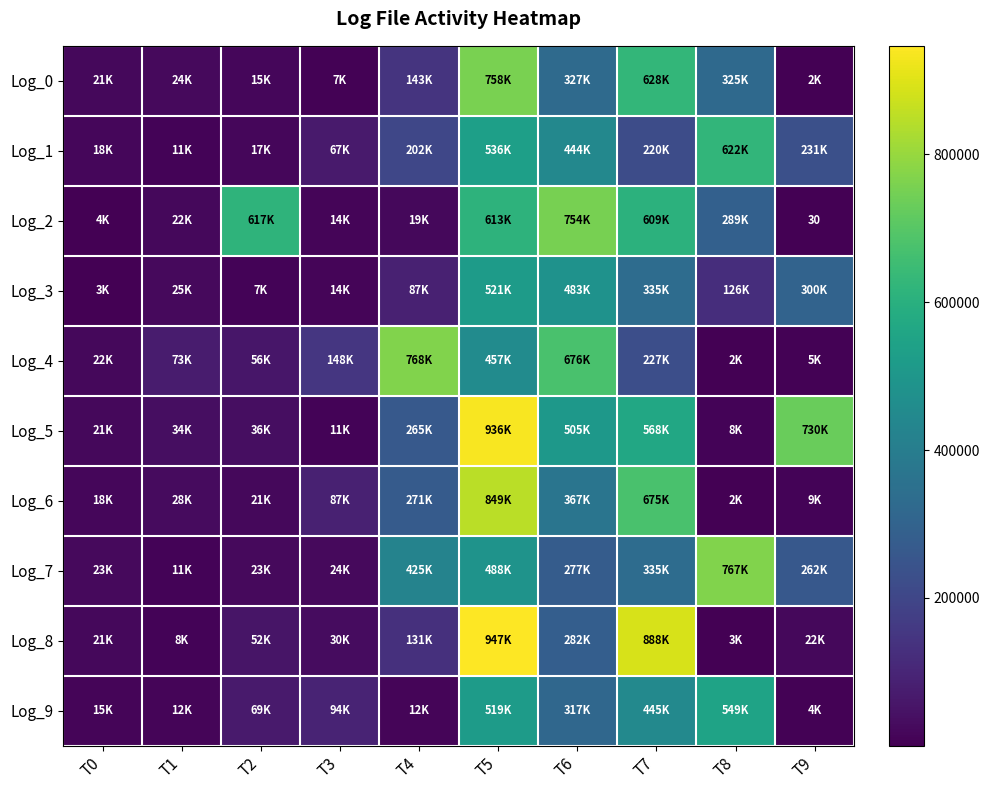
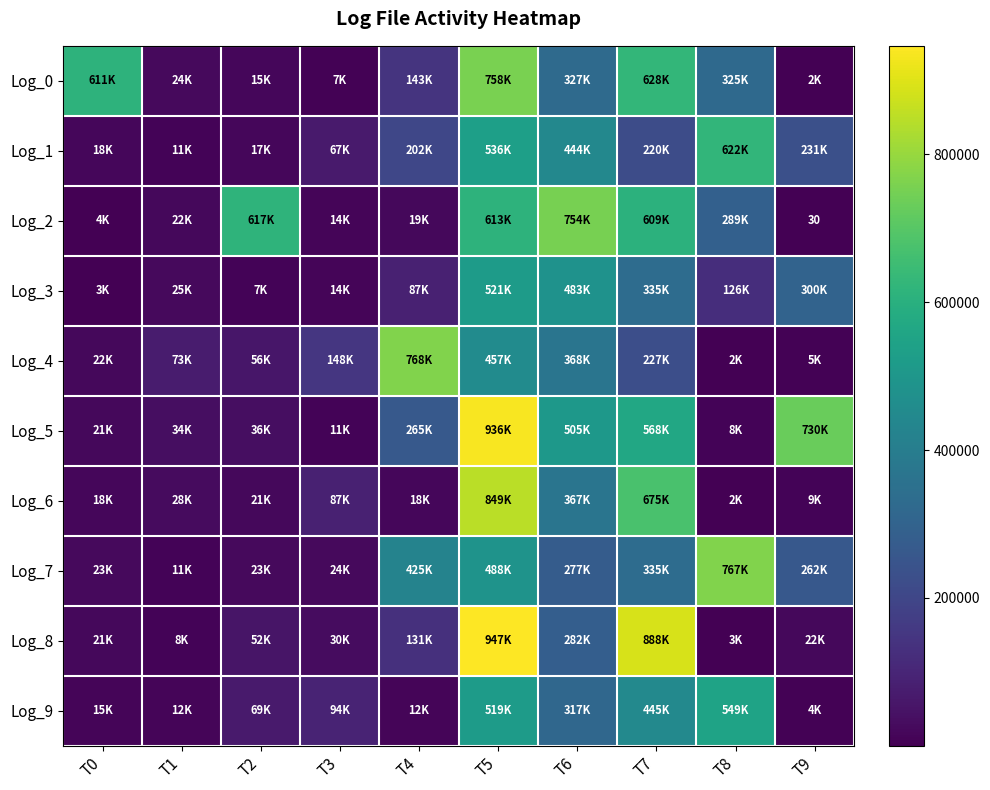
  {
    "Log_0": {
-     "T0": "21K",
+     "T0": "611K",
      "T1": "24K",
      "T2": "15K",
      "T3": "7K",
      "T4": "143K",
      "T5": "758K",
      "T6": "327K",
      "T7": "628K",
      "T8": "325K",
      "T9": "2K"
    },
    "Log_1": {
      "T0": "18K",
      "T1": "11K",
      "T2": "17K",
      "T3": "67K",
      "T4": "202K",
      "T5": "536K",
      "T6": "444K",
      "T7": "220K",
      "T8": "622K",
      "T9": "231K"
    },
    "Log_2": {
      "T0": "4K",
      "T1": "22K",
      "T2": "617K",
      "T3": "14K",
      "T4": "19K",
      "T5": "613K",
      "T6": "754K",
      "T7": "609K",
      "T8": "289K",
      "T9": "30"
    },
    "Log_3": {
      "T0": "3K",
      "T1": "25K",
      "T2": "7K",
      "T3": "14K",
      "T4": "87K",
      "T5": "521K",
      "T6": "483K",
      "T7": "335K",
      "T8": "126K",
      "T9": "300K"
    },
    "Log_4": {
      "T0": "22K",
      "T1": "73K",
      "T2": "56K",
      "T3": "148K",
      "T4": "768K",
      "T5": "457K",
-     "T6": "676K",
+     "T6": "368K",
      "T7": "227K",
      "T8": "2K",
      "T9": "5K"
    },
    "Log_5": {
      "T0": "21K",
      "T1": "34K",
      "T2": "36K",
      "T3": "11K",
      "T4": "265K",
      "T5": "936K",
      "T6": "505K",
      "T7": "568K",
      "T8": "8K",
      "T9": "730K"
    },
    "Log_6": {
      "T0": "18K",
      "T1": "28K",
      "T2": "21K",
      "T3": "87K",
-     "T4": "271K",
+     "T4": "18K",
      "T5": "849K",
      "T6": "367K",
      "T7": "675K",
      "T8": "2K",
      "T9": "9K"
    },
    "Log_7": {
      "T0": "23K",
      "T1": "11K",
      "T2": "23K",
      "T3": "24K",
      "T4": "425K",
      "T5": "488K",
      "T6": "277K",
      "T7": "335K",
      "T8": "767K",
      "T9": "262K"
    },
    "Log_8": {
      "T0": "21K",
      "T1": "8K",
      "T2": "52K",
      "T3": "30K",
      "T4": "131K",
      "T5": "947K",
      "T6": "282K",
      "T7": "888K",
      "T8": "3K",
      "T9": "22K"
    },
    "Log_9": {
      "T0": "15K",
      "T1": "12K",
      "T2": "69K",
      "T3": "94K",
      "T4": "12K",
      "T5": "519K",
      "T6": "317K",
      "T7": "445K",
      "T8": "549K",
      "T9": "4K"
    }
  }
